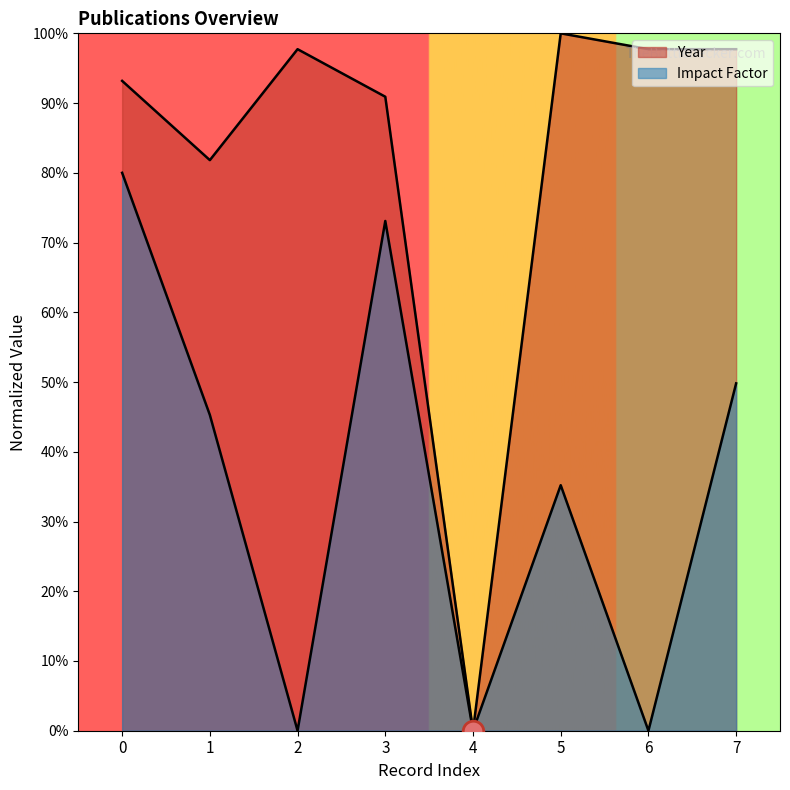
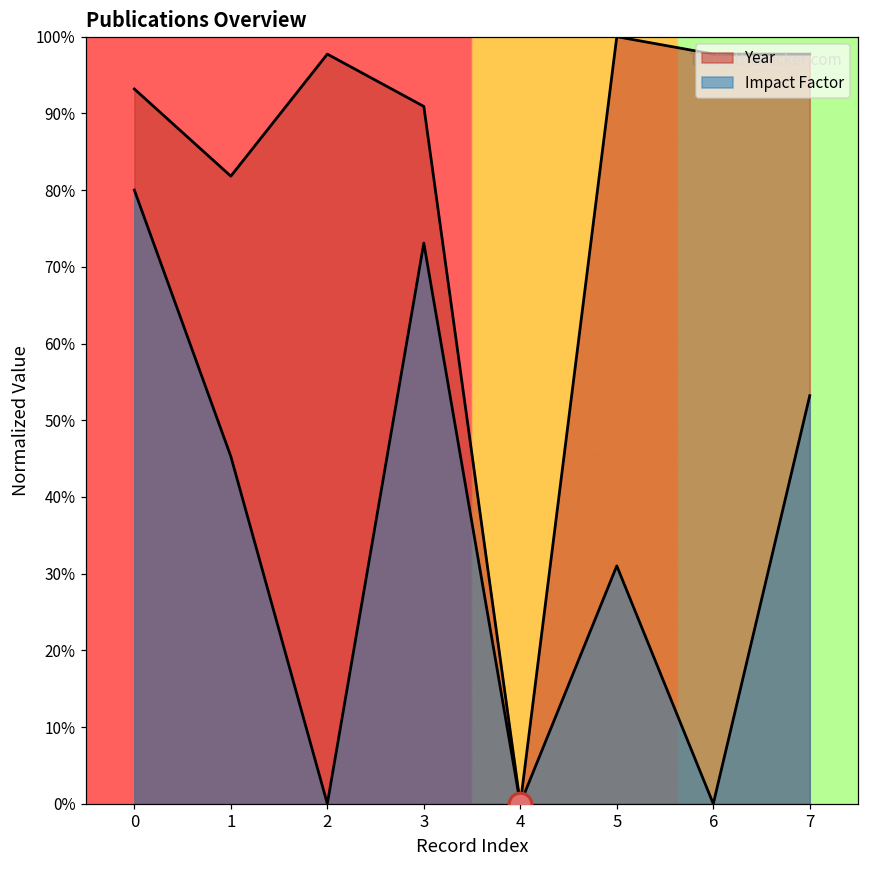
  {
    "Impact Factor": {
      "0": "80%",
      "1": "45%",
      "2": "0%",
      "3": "73%",
-     "5": "35%",
+     "5": "31%",
      "6": "0%",
-     "7": "50%"
+     "7": "53%"
    }
  }
